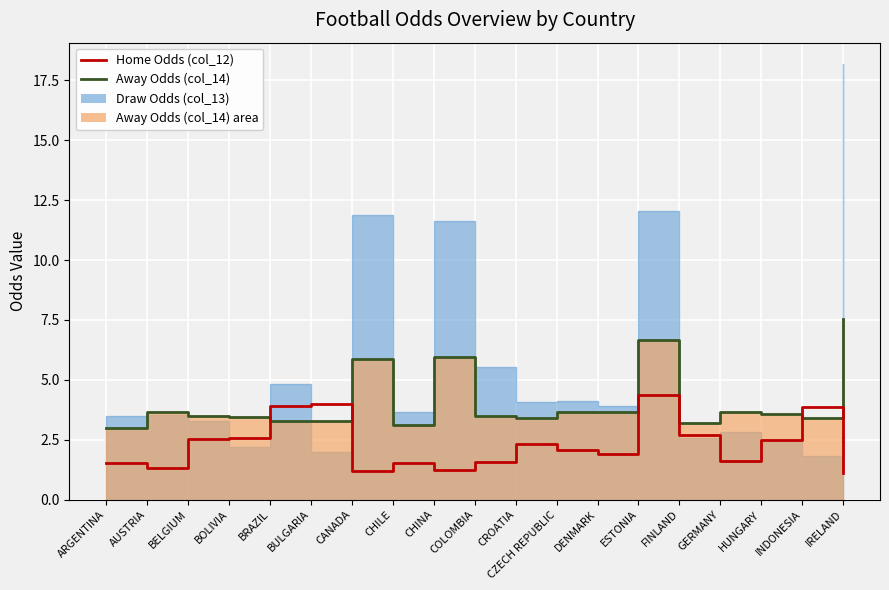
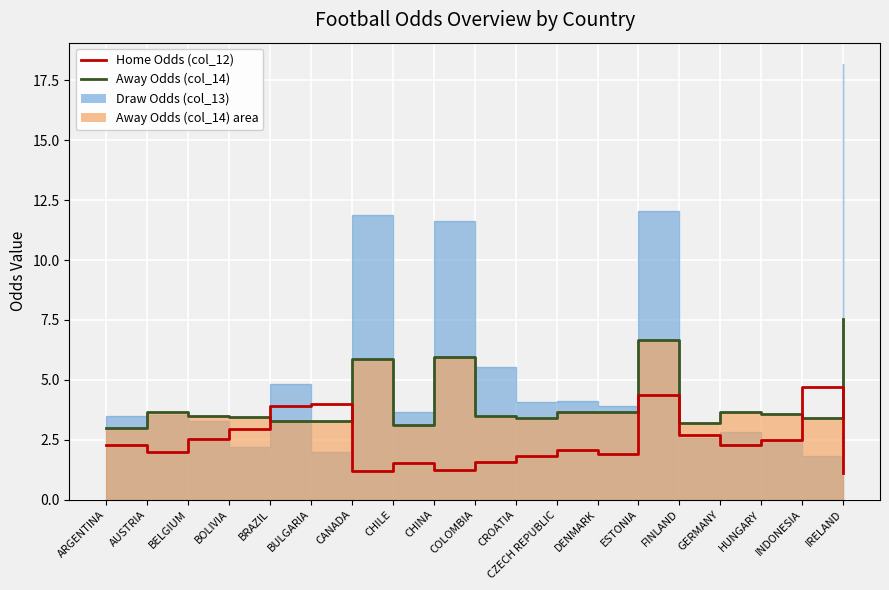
  {
    "Home Odds (col_12)": {
-     "ARGENTINA": 1.5,
-     "AUSTRIA": 1.3,
+     "ARGENTINA": 2.3,
+     "AUSTRIA": 2.0,
      "BELGIUM": 2.5,
-     "BOLIVIA": 2.6,
+     "BOLIVIA": 3.0,
      "BRAZIL": 3.9,
      "BULGARIA": 4.0,
      "CANADA": 1.2,
      "CHILE": 1.5,
      "CHINA": 1.2,
      "COLOMBIA": 1.6,
-     "CROATIA": 2.3,
+     "CROATIA": 1.8,
      "CZECH REPUBLIC": 2.1,
      "DENMARK": 1.9,
      "ESTONIA": 4.4,
      "FINLAND": 2.7,
-     "GERMANY": 1.6,
-     "INDONESIA": 3.9,
+     "GERMANY": 2.3,
+     "INDONESIA": 4.7,
      "IRELAND": 1.1
    }
  }
